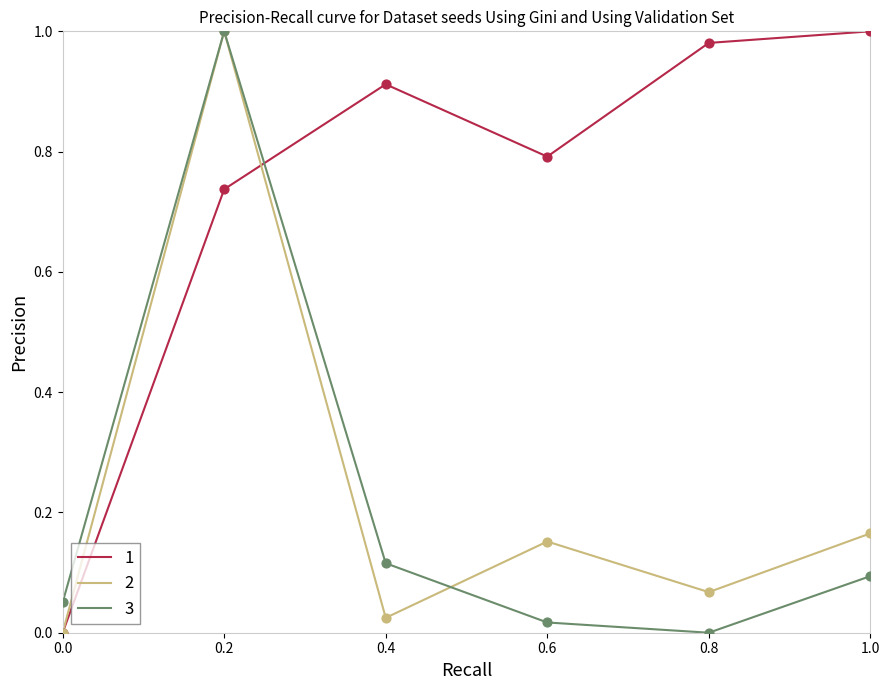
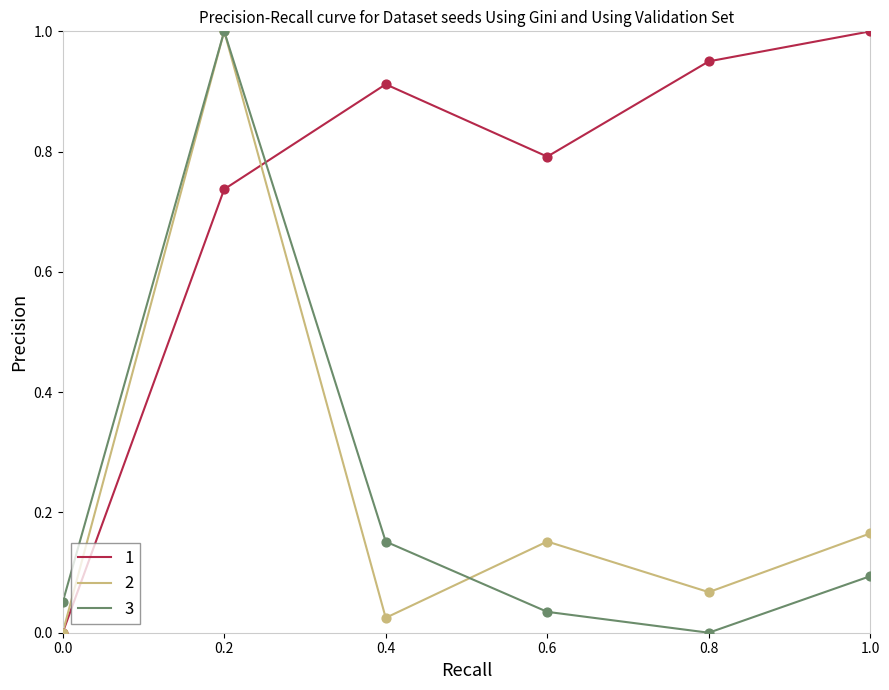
  {
    "1": {
      "0.2": 0.74,
      "0.4": 0.91,
      "0.6": 0.79,
-     "0.8": 0.98,
+     "0.8": 0.95,
      "1.0": 1.00
    },
    "2": {
      "0.4": 0.02,
      "0.6": 0.15,
      "0.8": 0.07,
      "1.0": 0.17
    },
    "3": {
      "0.0": 0.05,
-     "0.4": 0.12,
-     "0.6": 0.02,
+     "0.4": 0.15,
+     "0.6": 0.03,
      "0.8": 0.00,
      "1.0": 0.09
    }
  }
